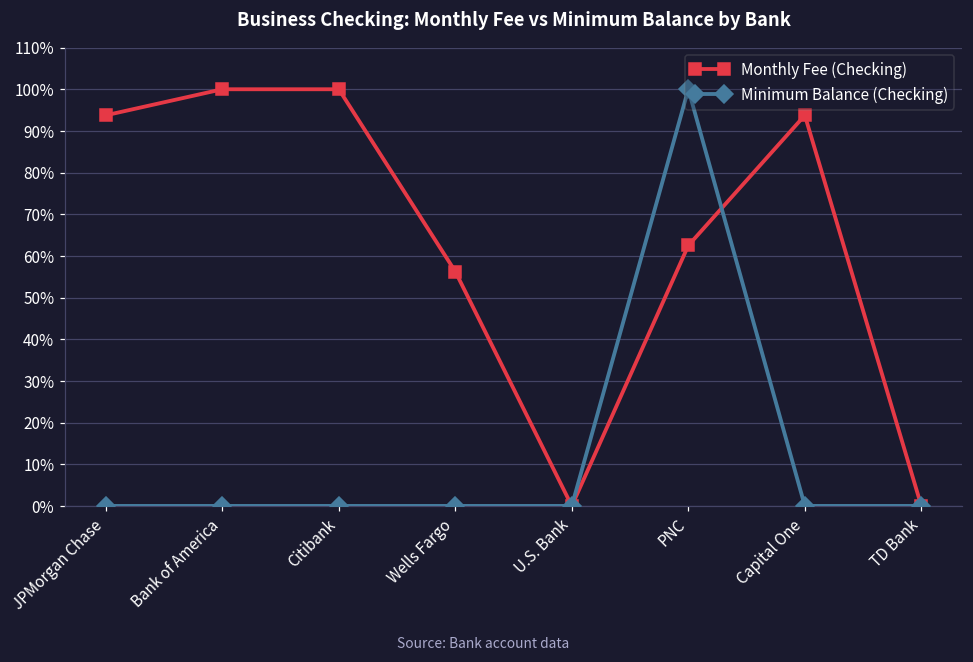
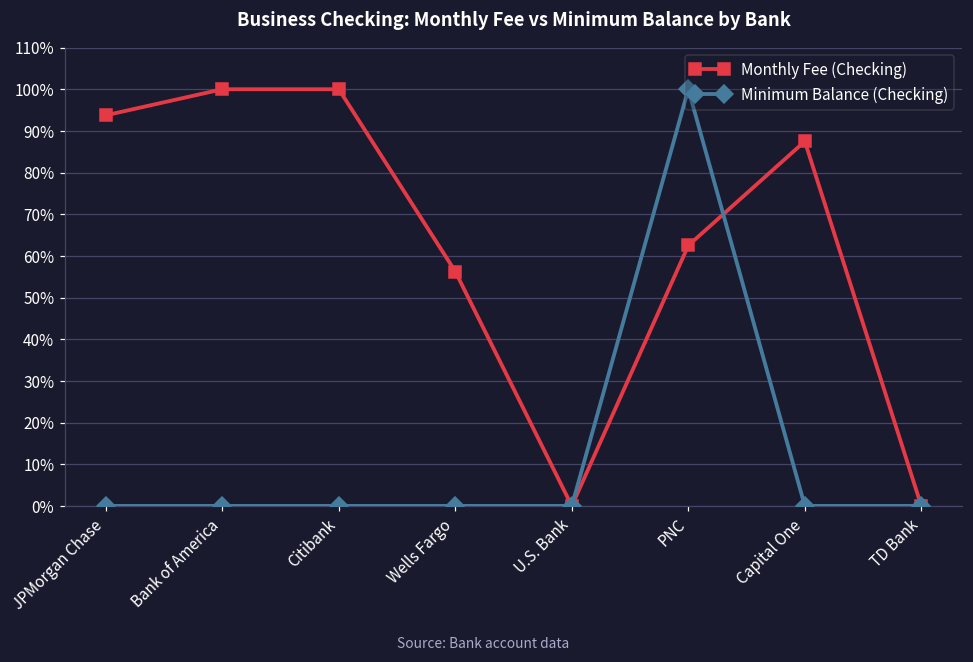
  {
    "Monthly Fee (Checking)": {
      "JPMorgan Chase": "94%",
      "Bank of America": "100%",
      "Citibank": "100%",
      "Wells Fargo": "56%",
      "PNC": "63%",
-     "Capital One": "94%"
+     "Capital One": "88%"
    },
    "Minimum Balance (Checking)": {
      "JPMorgan Chase": "0%",
      "Bank of America": "0%",
      "Citibank": "0%",
      "Wells Fargo": "0%",
      "Capital One": "0%"
    }
  }
